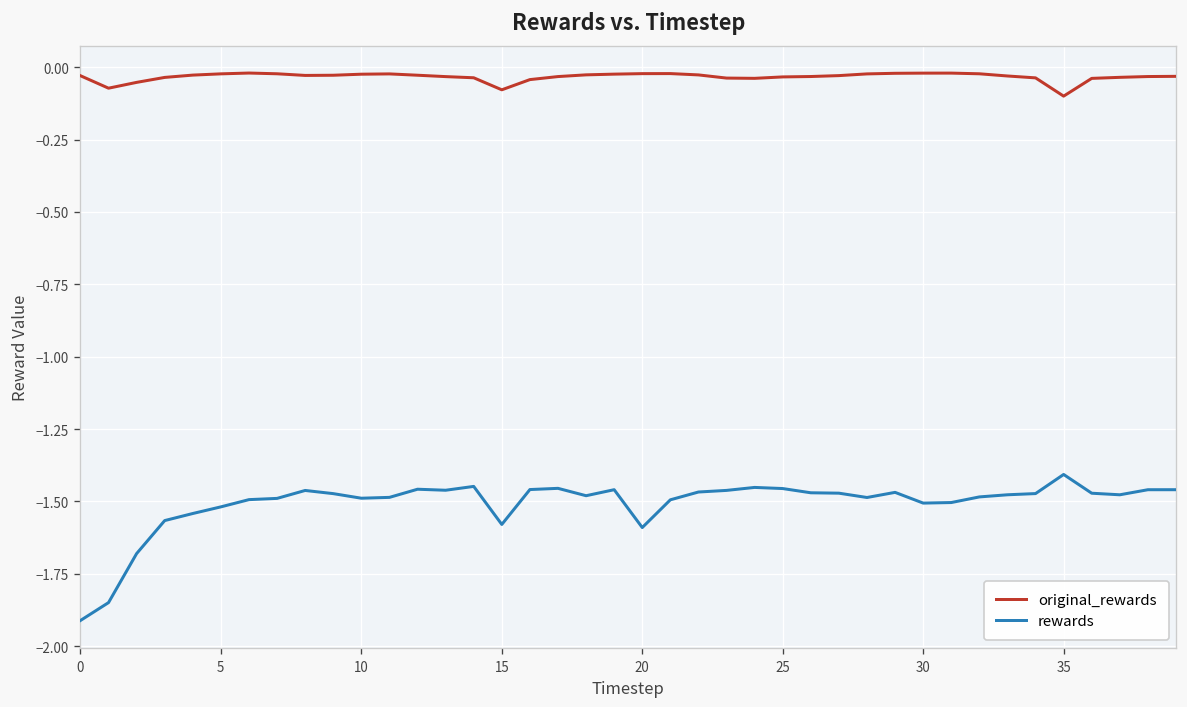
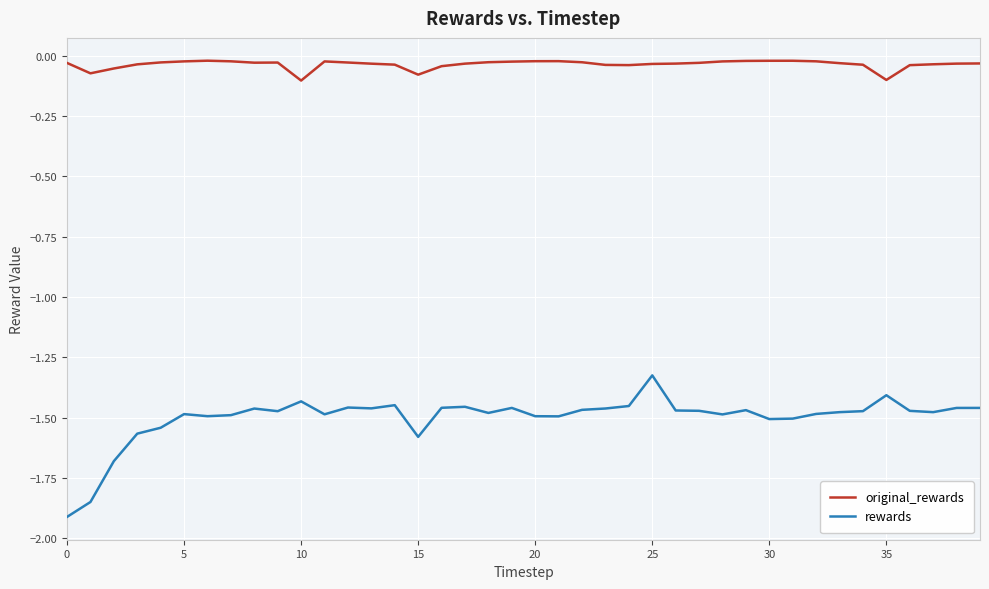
  {
    "original_rewards": {
      "0": -0.03,
      "5": -0.02,
-     "10": -0.02,
+     "10": -0.10,
      "15": -0.08,
      "20": -0.02,
      "25": -0.03,
      "30": -0.02,
      "35": -0.10
    },
    "rewards": {
      "0": -1.91,
-     "5": -1.52,
-     "10": -1.49,
+     "5": -1.49,
+     "10": -1.43,
      "15": -1.58,
-     "20": -1.59,
-     "25": -1.46,
+     "20": -1.49,
+     "25": -1.32,
      "30": -1.51,
      "35": -1.41
    }
  }
